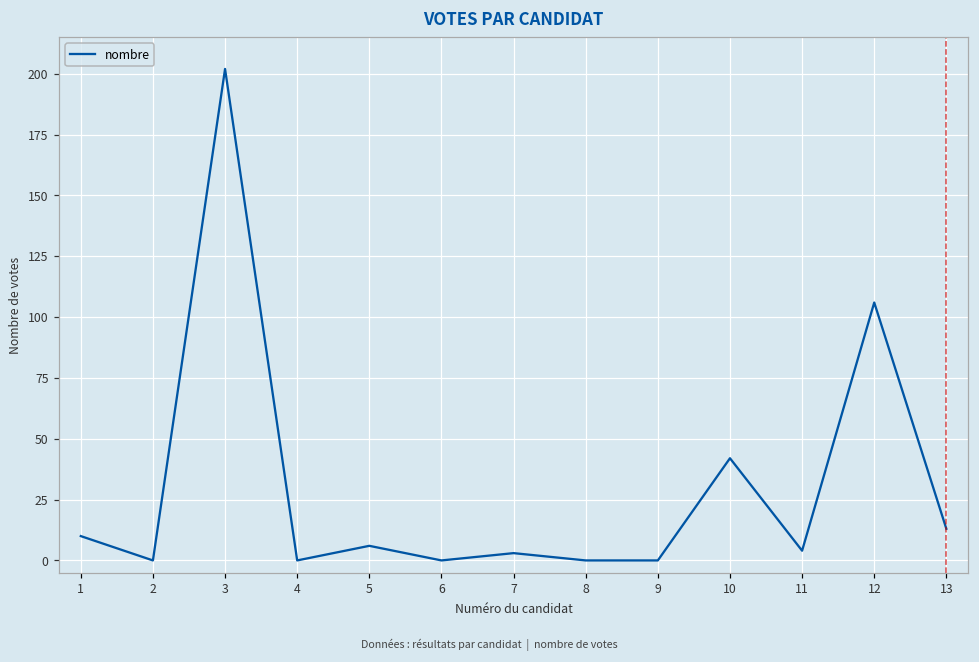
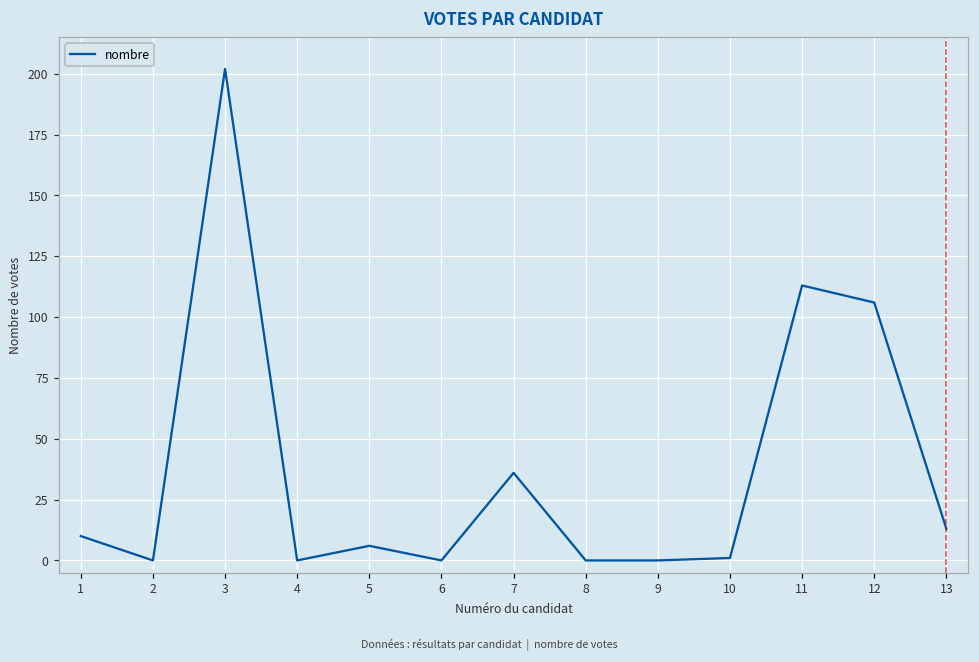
  {
    "1": 10,
    "2": 0,
    "3": 202,
    "4": 0,
    "5": 6,
    "6": 0,
-   "7": 3,
+   "7": 36,
    "8": 0,
    "9": 0,
-   "10": 42,
-   "11": 4,
+   "10": 1,
+   "11": 113,
    "12": 106,
    "13": 13
  }
